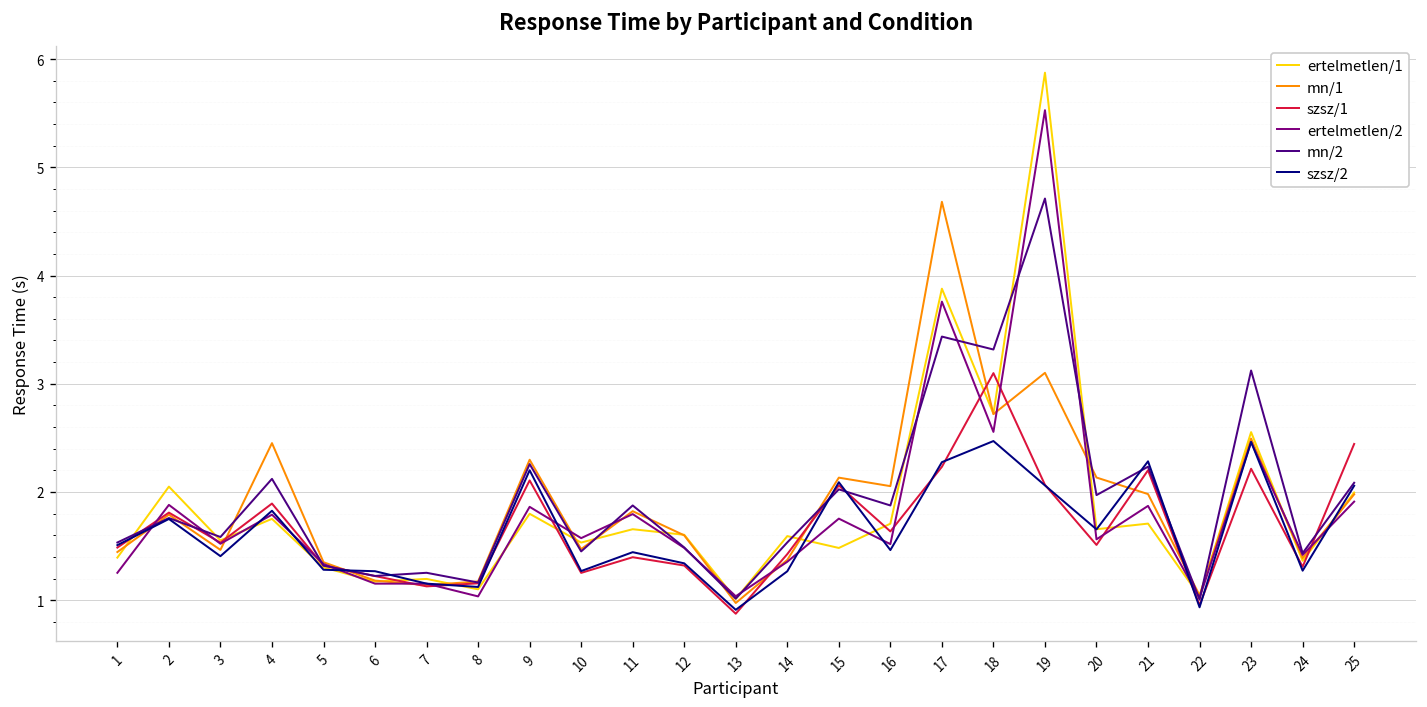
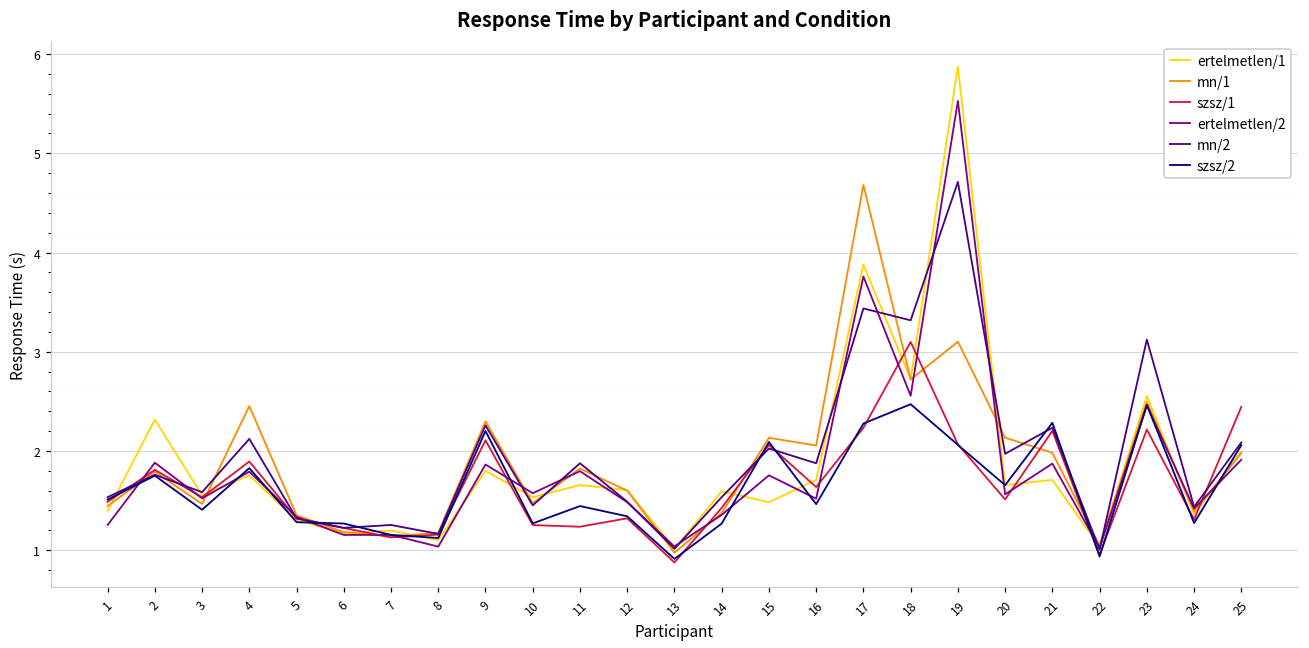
  {
    "ertelmetlen/1": {
      "1": 1.4,
-     "2": 2.0,
+     "2": 2.3,
      "4": 1.8,
      "7": 1.2,
      "9": 1.8,
      "10": 1.5,
      "11": 1.7,
      "14": 1.6,
      "15": 1.5,
      "16": 1.7,
      "17": 3.9,
      "19": 5.9,
      "21": 1.7,
      "23": 2.6
    },
    "mn/1": {
      "1": 1.4,
      "3": 1.5,
      "4": 2.5,
      "9": 2.3,
      "13": 1.0,
      "15": 2.1,
      "16": 2.1,
      "17": 4.7,
      "19": 3.1,
      "20": 2.1,
      "21": 2.0,
      "23": 2.5
    },
    "szsz/1": {
      "4": 1.9,
      "9": 2.1,
-     "11": 1.4,
+     "11": 1.2,
      "13": 0.9,
      "14": 1.4,
      "15": 2.1,
      "16": 1.6,
      "17": 2.2,
      "18": 3.1,
      "20": 1.5,
      "21": 2.2,
      "23": 2.2,
      "24": 1.3,
      "25": 2.4
    },
    "szsz/2": {
      "3": 1.4,
      "4": 1.8,
      "6": 1.3,
      "9": 2.2,
      "11": 1.4,
      "13": 0.9,
      "14": 1.3,
      "15": 2.1,
      "16": 1.5,
      "17": 2.3,
      "18": 2.5,
      "21": 2.3,
      "24": 1.3
    }
  }
